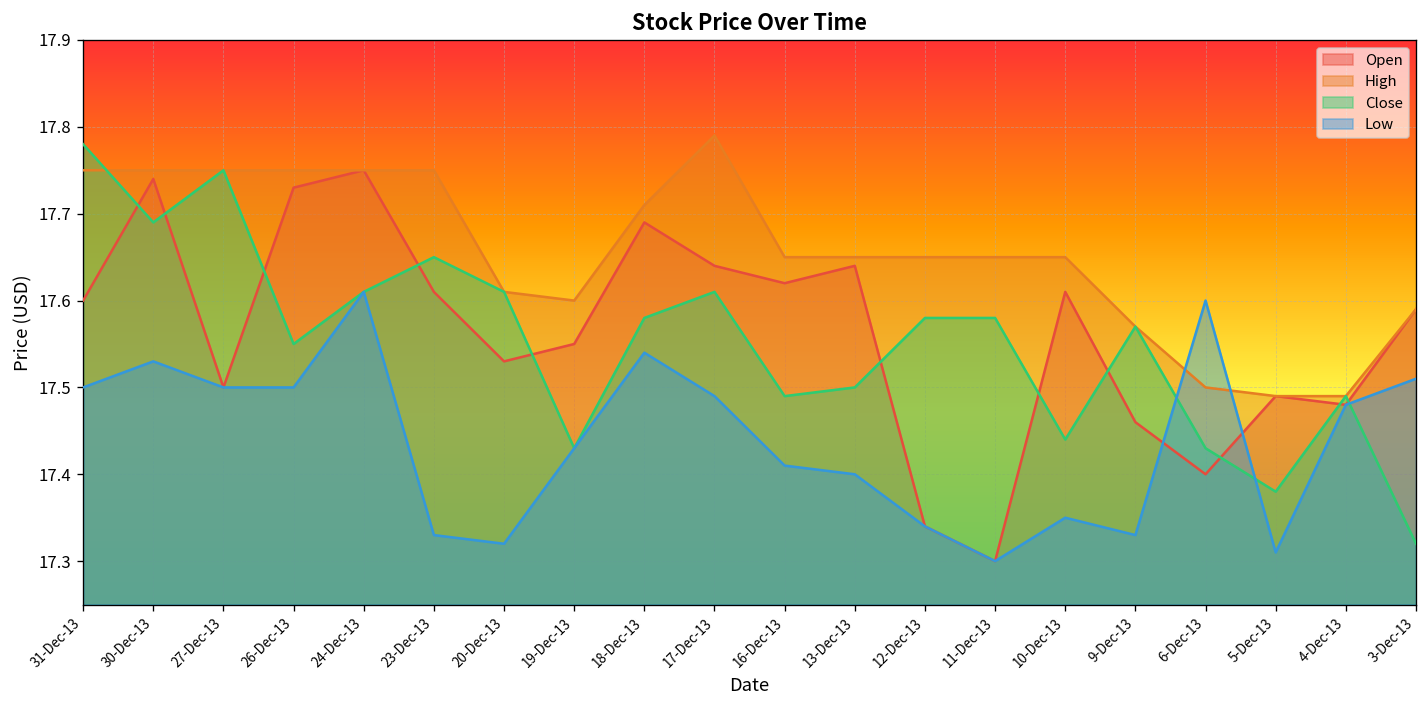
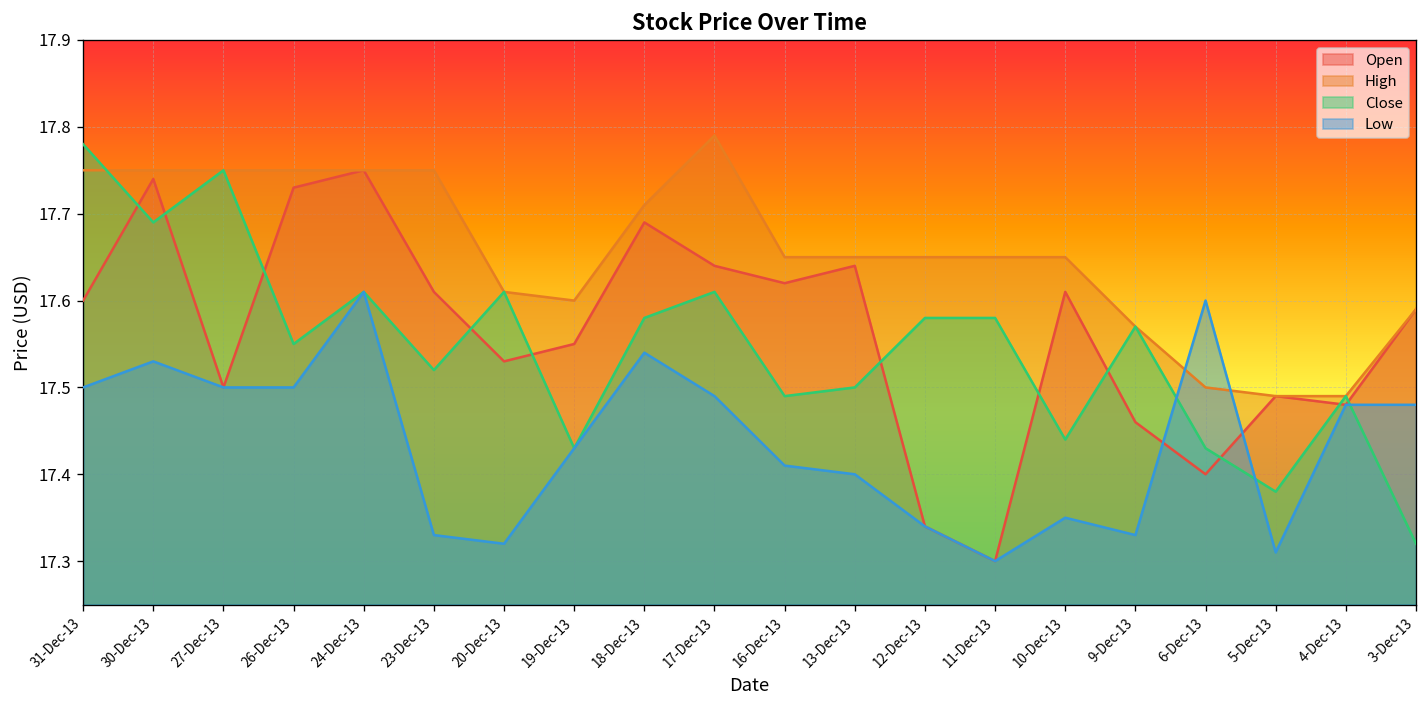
  {
    "Close": {
      "31-Dec-13": 17.78,
      "30-Dec-13": 17.69,
      "26-Dec-13": 17.55,
-     "23-Dec-13": 17.65,
+     "23-Dec-13": 17.52,
      "18-Dec-13": 17.58,
      "17-Dec-13": 17.61,
      "16-Dec-13": 17.49,
      "13-Dec-13": 17.50,
      "12-Dec-13": 17.58,
      "11-Dec-13": 17.58,
      "10-Dec-13": 17.44,
      "6-Dec-13": 17.43,
      "5-Dec-13": 17.38,
      "3-Dec-13": 17.32
    },
    "Low": {
      "31-Dec-13": 17.50,
      "30-Dec-13": 17.53,
      "26-Dec-13": 17.50,
      "23-Dec-13": 17.33,
      "20-Dec-13": 17.32,
      "18-Dec-13": 17.54,
      "17-Dec-13": 17.49,
      "16-Dec-13": 17.41,
      "13-Dec-13": 17.40,
      "10-Dec-13": 17.35,
      "9-Dec-13": 17.33,
      "6-Dec-13": 17.60,
      "5-Dec-13": 17.31,
-     "3-Dec-13": 17.51
+     "3-Dec-13": 17.48
    }
  }
